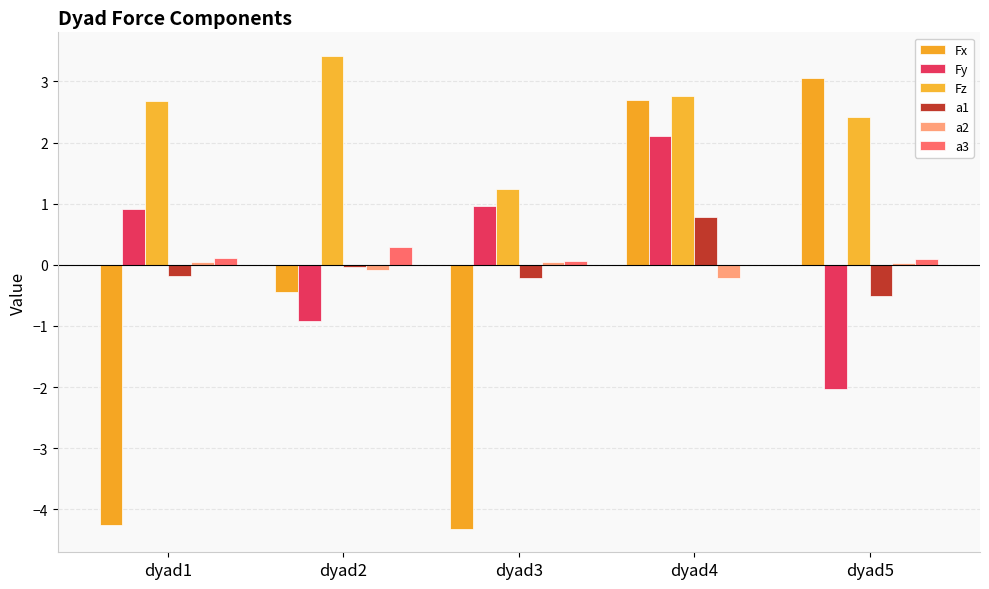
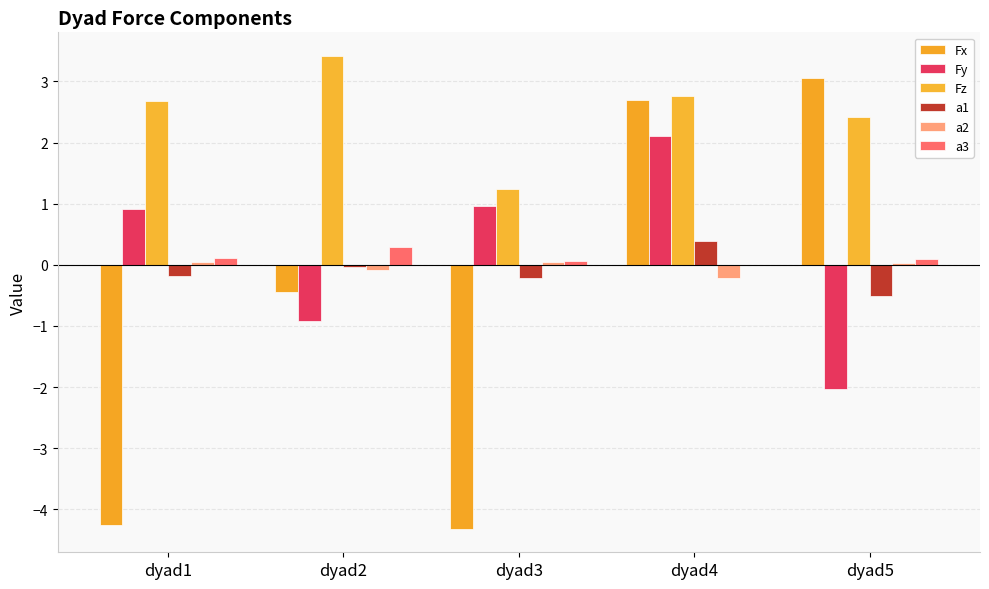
  {
    "a1": {
      "dyad1": -0.2,
      "dyad3": -0.2,
-     "dyad4": 0.8,
+     "dyad4": 0.4,
      "dyad5": -0.5
    }
  }
